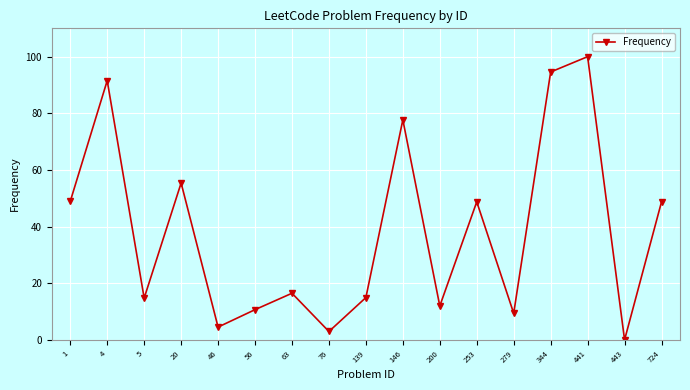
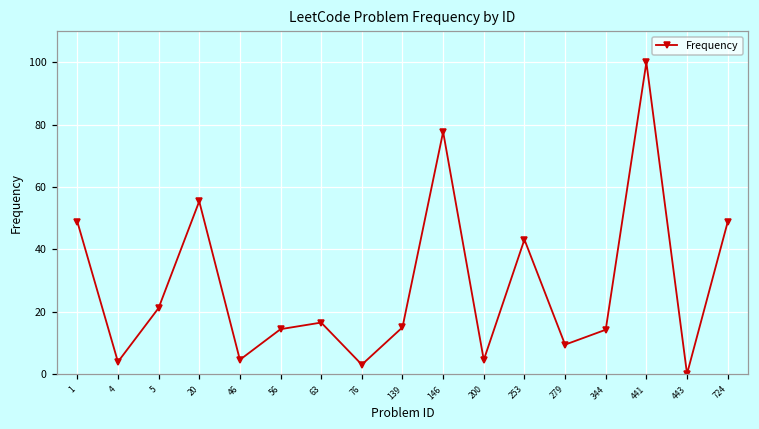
  {
    "1": 49,
-   "4": 92,
-   "5": 15,
+   "4": 4,
+   "5": 21,
    "20": 55,
    "46": 5,
-   "56": 11,
+   "56": 14,
    "63": 16,
    "76": 3,
    "139": 15,
    "146": 78,
-   "200": 12,
-   "253": 49,
+   "200": 4,
+   "253": 43,
    "279": 9,
-   "344": 95,
+   "344": 14,
    "441": 100,
    "443": 0,
    "724": 49
  }
